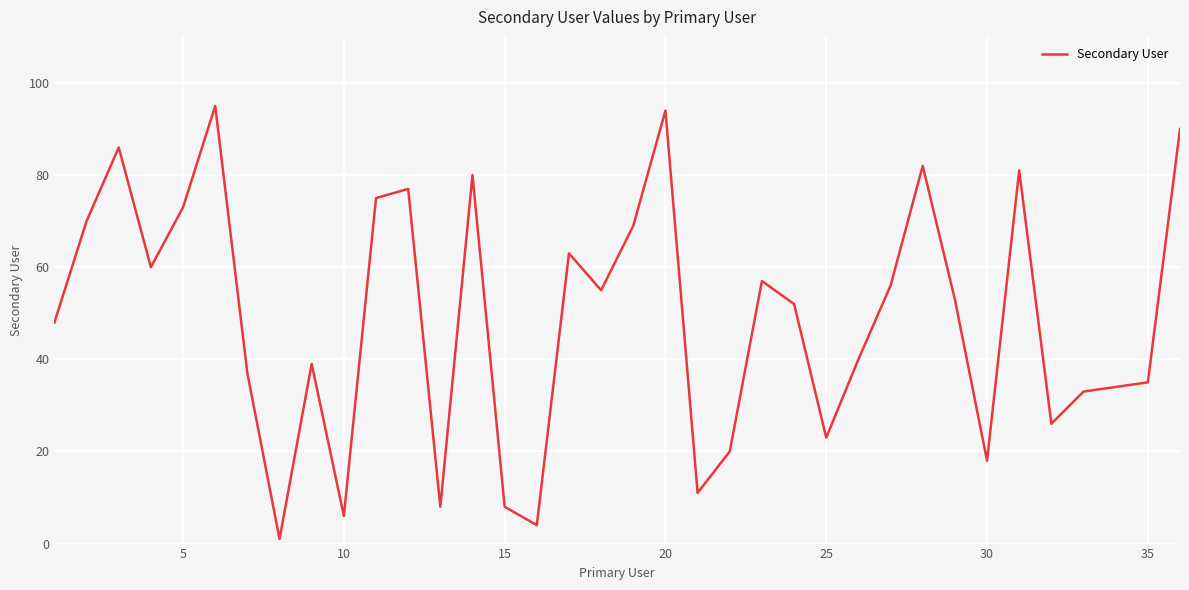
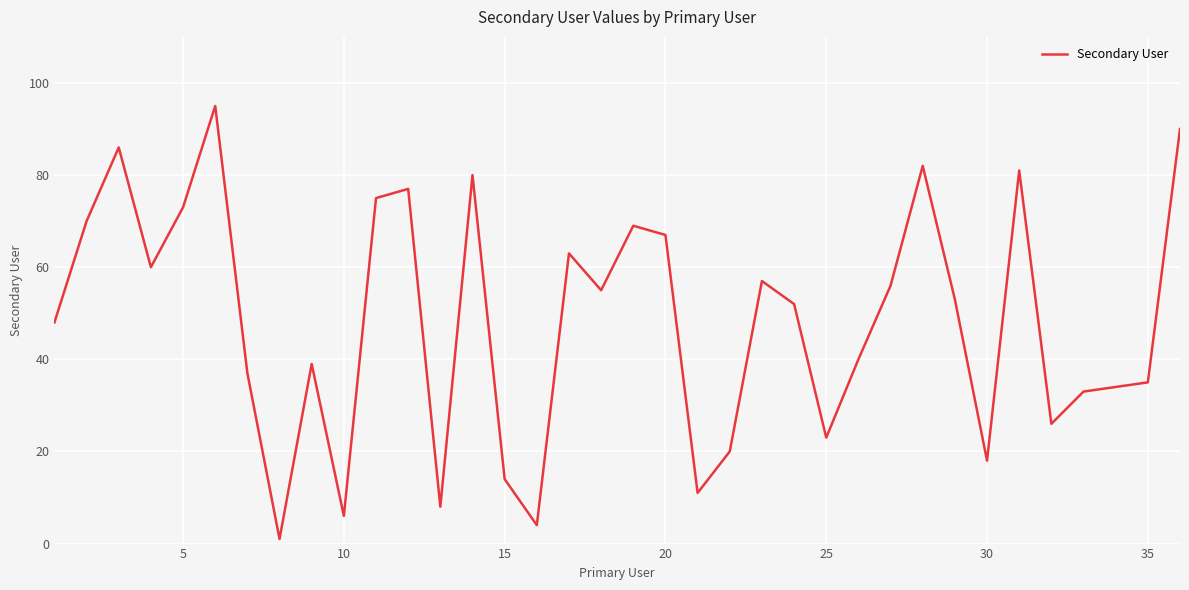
  {
    "5": 73,
    "10": 6,
-   "15": 8,
-   "20": 94,
+   "15": 14,
+   "20": 67,
    "25": 23,
    "30": 18,
    "35": 35
  }
